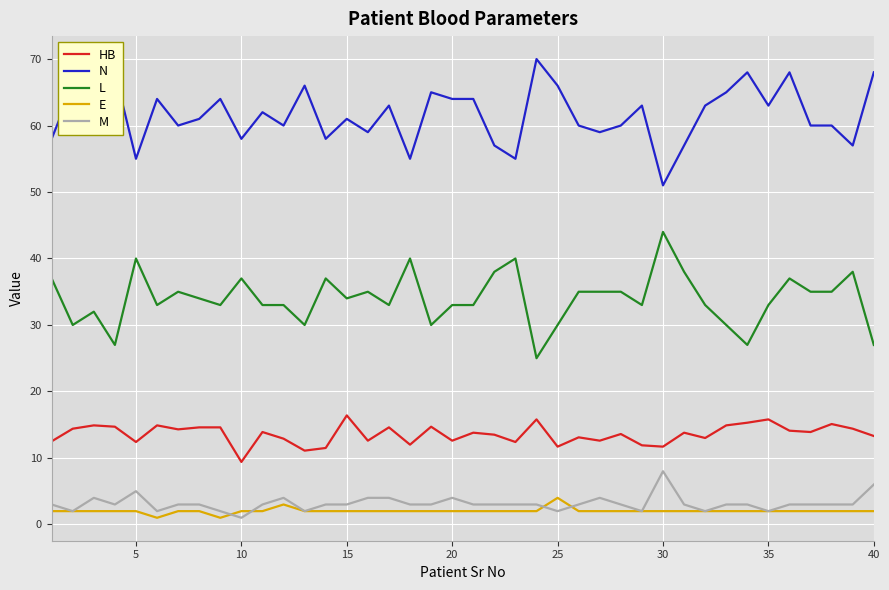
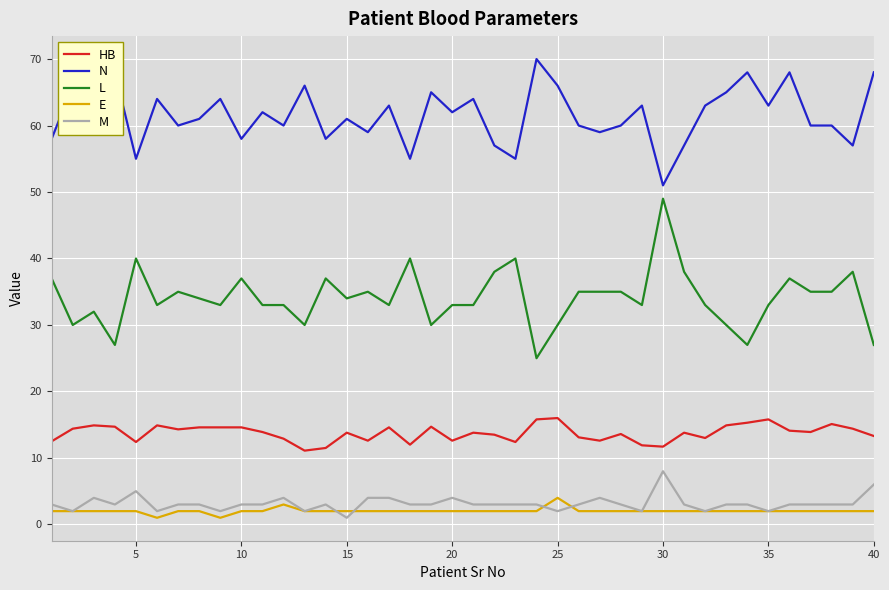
  {
    "HB": {
      "5": 12,
-     "10": 9,
-     "15": 16,
+     "10": 15,
+     "15": 14,
      "20": 13,
-     "25": 12,
+     "25": 16,
      "30": 12,
      "35": 16,
      "40": 13
    },
    "N": {
      "5": 55,
      "10": 58,
      "15": 61,
-     "20": 64,
+     "20": 62,
      "25": 66,
      "30": 51,
      "35": 63,
      "40": 68
    },
    "L": {
      "5": 40,
      "10": 37,
      "15": 34,
      "20": 33,
      "25": 30,
-     "30": 44,
+     "30": 49,
      "35": 33,
      "40": 27
    },
    "E": {
      "5": 2,
      "10": 2,
      "15": 2,
      "20": 2,
      "25": 4,
      "30": 2,
      "40": 2
    },
    "M": {
      "5": 5,
-     "10": 1,
-     "15": 3,
+     "10": 3,
+     "15": 1,
      "20": 4,
      "25": 2,
      "30": 8,
      "40": 6
    }
  }
